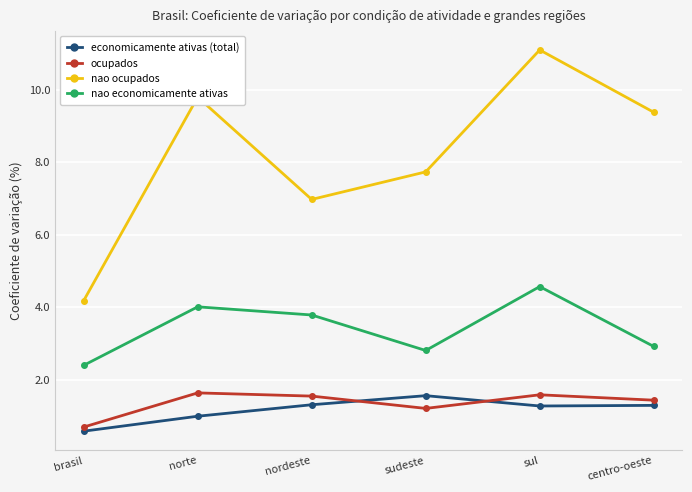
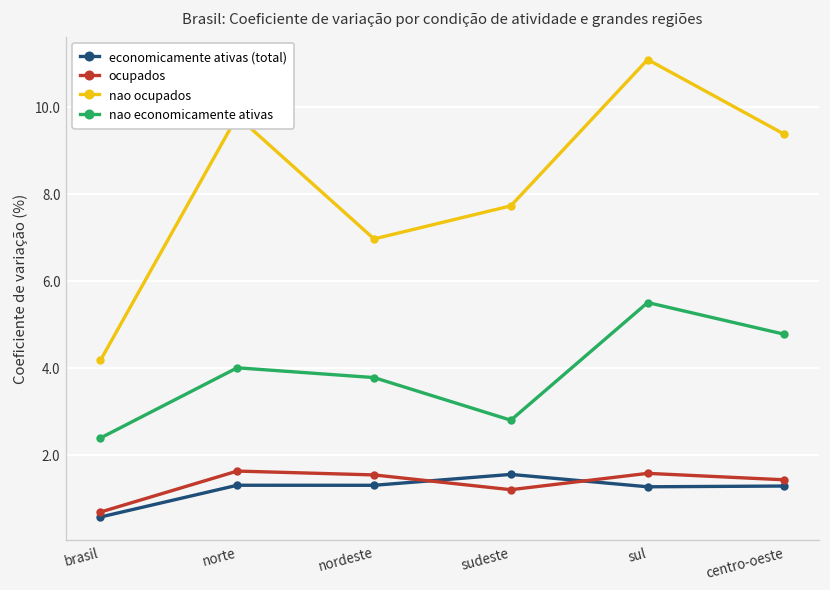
  {
    "economicamente ativas (total)": {
      "brasil": 0.6,
-     "norte": 1.0,
+     "norte": 1.3,
      "nordeste": 1.3,
      "sudeste": 1.6,
      "sul": 1.3,
      "centro-oeste": 1.3
    },
    "ocupados": {
      "brasil": 0.7,
      "norte": 1.6,
      "nordeste": 1.5,
      "sudeste": 1.2,
      "sul": 1.6,
      "centro-oeste": 1.4
    },
    "nao ocupados": {
      "brasil": 4.2,
      "nordeste": 7.0,
      "sudeste": 7.7,
      "sul": 11.1,
      "centro-oeste": 9.4
    },
    "nao economicamente ativas": {
      "brasil": 2.4,
      "norte": 4.0,
      "nordeste": 3.8,
      "sudeste": 2.8,
-     "sul": 4.6,
-     "centro-oeste": 2.9
+     "sul": 5.5,
+     "centro-oeste": 4.8
    }
  }
